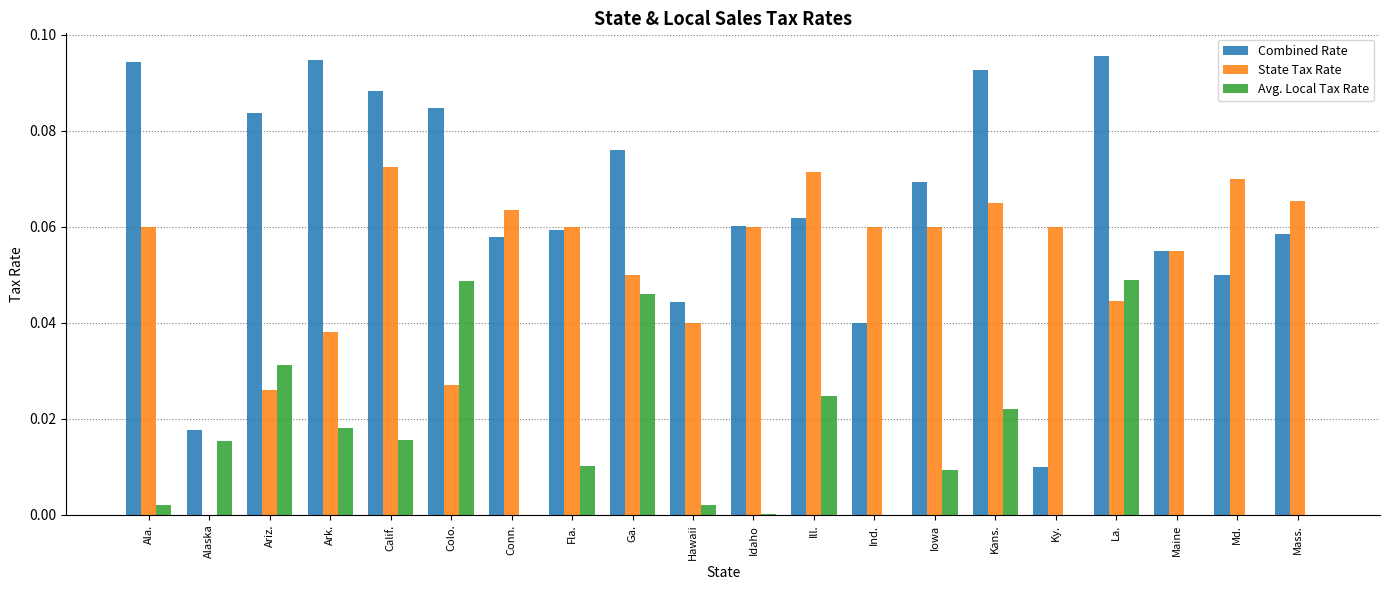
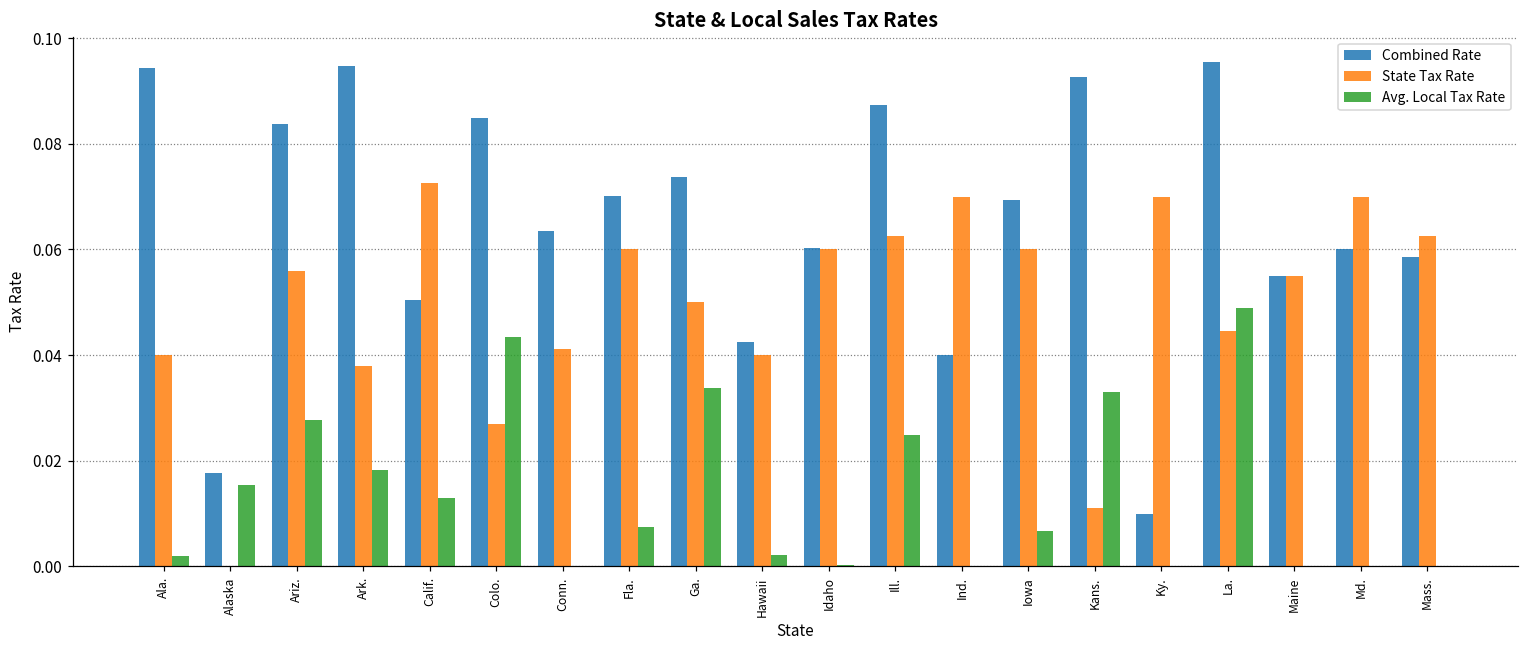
  {
    "Combined Rate": {
      "Ala.": 0.094,
      "Alaska": 0.018,
      "Ariz.": 0.084,
      "Ark.": 0.095,
-     "Calif.": 0.088,
+     "Calif.": 0.051,
      "Colo.": 0.085,
-     "Conn.": 0.058,
-     "Fla.": 0.059,
-     "Ga.": 0.076,
-     "Hawaii": 0.044,
+     "Conn.": 0.064,
+     "Fla.": 0.070,
+     "Ga.": 0.074,
+     "Hawaii": 0.043,
      "Idaho": 0.060,
-     "Ill.": 0.062,
+     "Ill.": 0.087,
      "Ind.": 0.040,
      "Iowa": 0.069,
      "Kans.": 0.093,
      "Ky.": 0.010,
      "La.": 0.096,
      "Maine": 0.055,
-     "Md.": 0.05,
+     "Md.": 0.06,
      "Mass.": 0.059
    },
    "State Tax Rate": {
-     "Ala.": 0.06,
+     "Ala.": 0.04,
      "Alaska": 0.000,
-     "Ariz.": 0.026,
+     "Ariz.": 0.056,
      "Ark.": 0.038,
      "Calif.": 0.073,
      "Colo.": 0.027,
-     "Conn.": 0.064,
+     "Conn.": 0.041,
      "Fla.": 0.060,
      "Ga.": 0.050,
      "Hawaii": 0.040,
      "Idaho": 0.060,
-     "Ill.": 0.072,
-     "Ind.": 0.06,
+     "Ill.": 0.063,
+     "Ind.": 0.07,
      "Iowa": 0.060,
-     "Kans.": 0.065,
-     "Ky.": 0.06,
+     "Kans.": 0.011,
+     "Ky.": 0.07,
      "La.": 0.045,
      "Maine": 0.055,
      "Md.": 0.070,
-     "Mass.": 0.065
+     "Mass.": 0.063
    },
    "Avg. Local Tax Rate": {
      "Ala.": 0.002,
      "Alaska": 0.016,
-     "Ariz.": 0.031,
+     "Ariz.": 0.028,
      "Ark.": 0.018,
-     "Calif.": 0.016,
-     "Colo.": 0.049,
+     "Calif.": 0.013,
+     "Colo.": 0.043,
      "Conn.": 0.000,
-     "Fla.": 0.010,
-     "Ga.": 0.046,
+     "Fla.": 0.008,
+     "Ga.": 0.034,
      "Hawaii": 0.002,
      "Ill.": 0.025,
      "Ind.": 0.000,
-     "Iowa": 0.009,
-     "Kans.": 0.022,
+     "Iowa": 0.007,
+     "Kans.": 0.033,
      "Ky.": 0.000,
      "La.": 0.049,
      "Maine": 0.000,
      "Md.": 0.000,
      "Mass.": 0.000
    }
  }
